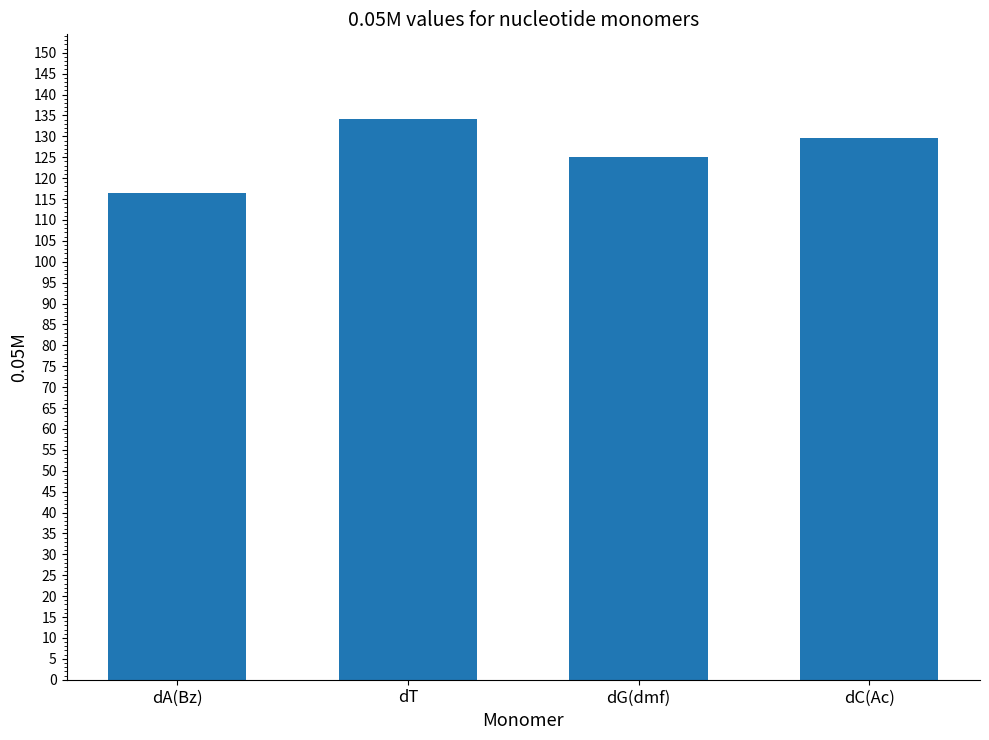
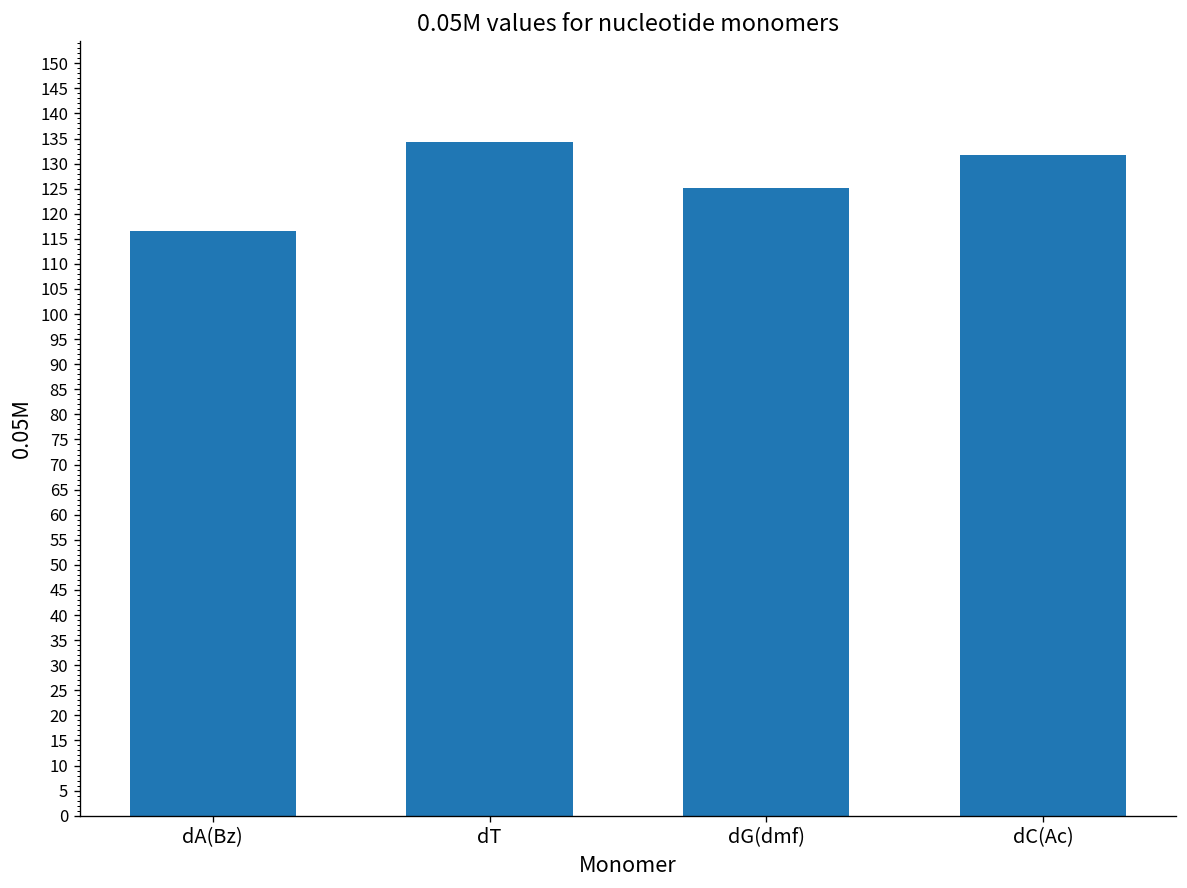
  {
    "dA(Bz)": 117,
    "dT": 134,
    "dG(dmf)": 125,
-   "dC(Ac)": 130
+   "dC(Ac)": 132
  }
